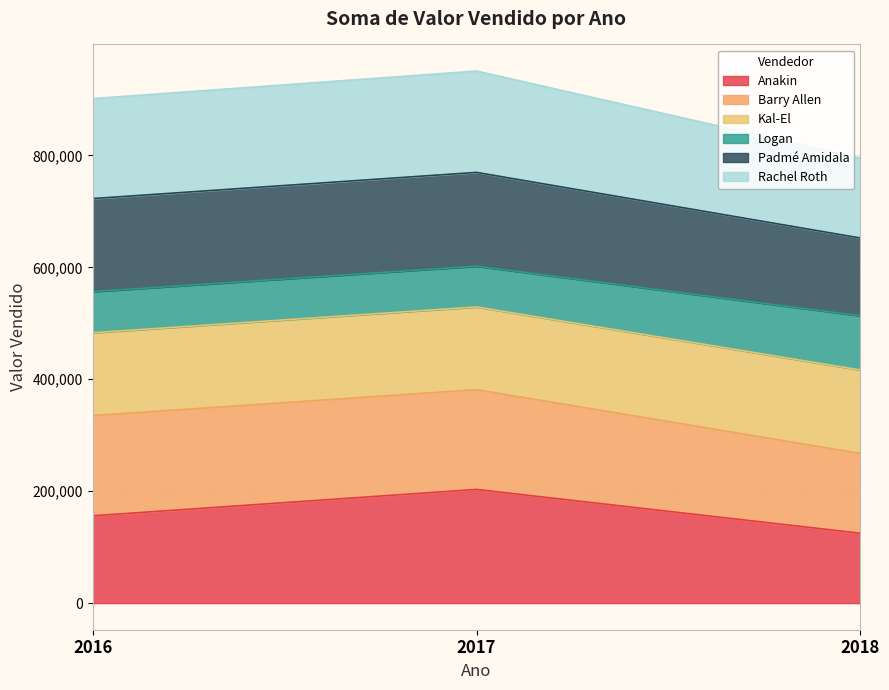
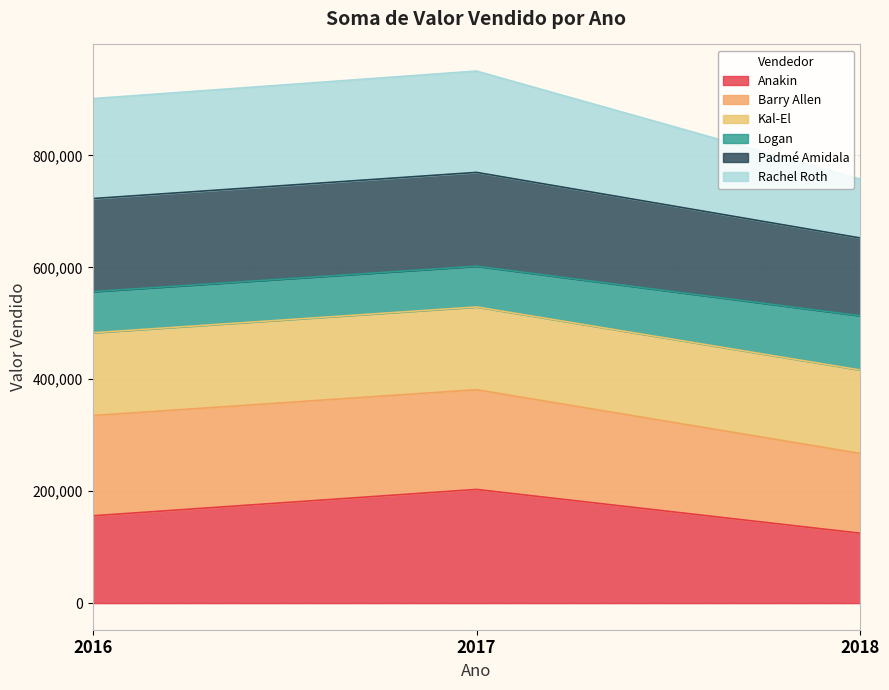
  {
    "Anakin": {
      "2016": "160,000",
      "2017": "200,000",
      "2018": "120,000"
    },
    "Logan": {
      "2016": "70,000",
      "2017": "70,000",
      "2018": "100,000"
    },
    "Padmé Amidala": {
      "2016": "170,000",
      "2017": "170,000",
      "2018": "140,000"
    },
    "Rachel Roth": {
      "2016": "180,000",
      "2017": "180,000",
-     "2018": "140,000"
+     "2018": "110,000"
    }
  }
